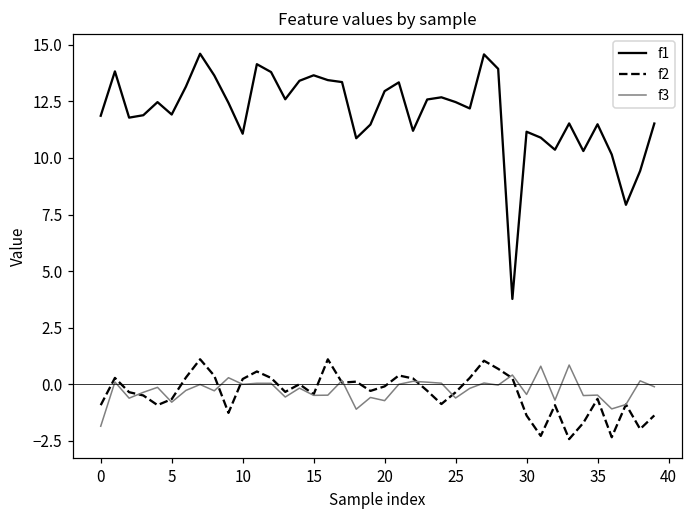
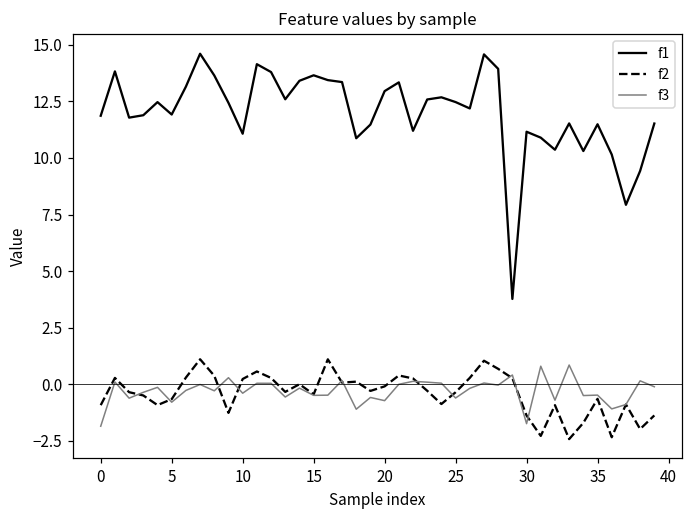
  {
    "f3": {
      "0": -1.9,
      "5": -0.8,
-     "10": 0.0,
+     "10": -0.4,
      "20": -0.7,
      "25": -0.6,
-     "30": -0.5,
+     "30": -1.7,
      "35": -0.5
    }
  }
